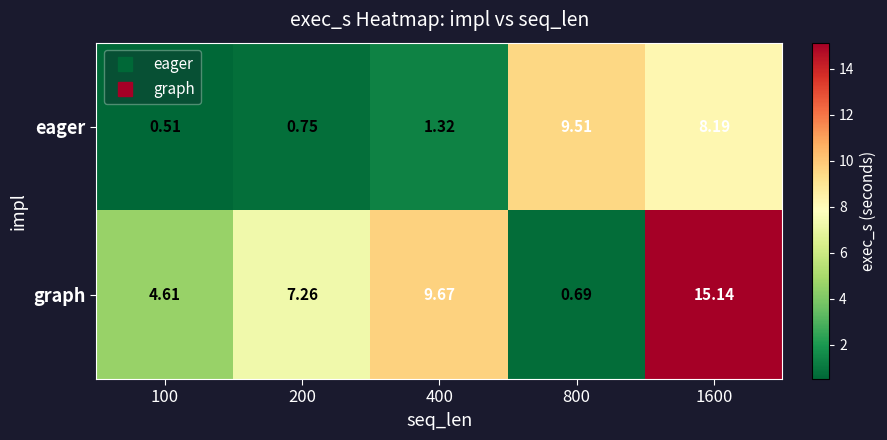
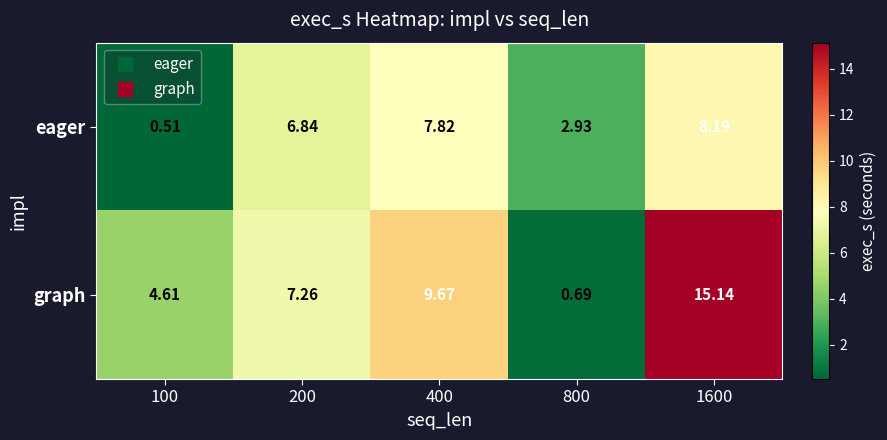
  {
    "eager": {
      "100": 0.51,
-     "200": 0.75,
-     "400": 1.32,
-     "800": 9.51,
+     "200": 6.84,
+     "400": 7.82,
+     "800": 2.93,
      "1600": 8.19
    },
    "graph": {
      "100": 4.61,
      "200": 7.26,
      "400": 9.67,
      "800": 0.69,
      "1600": 15.14
    }
  }
